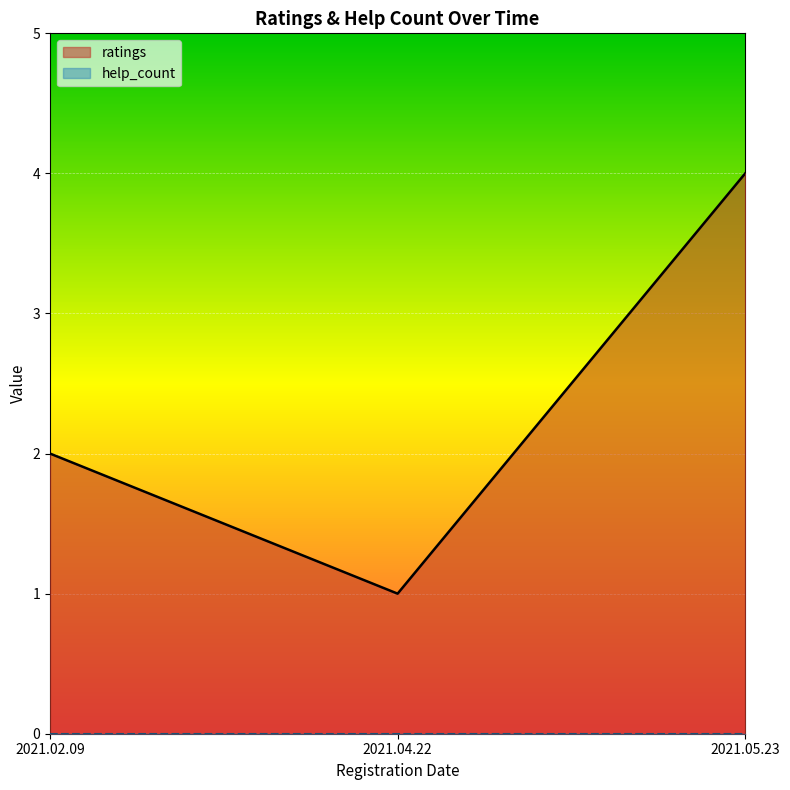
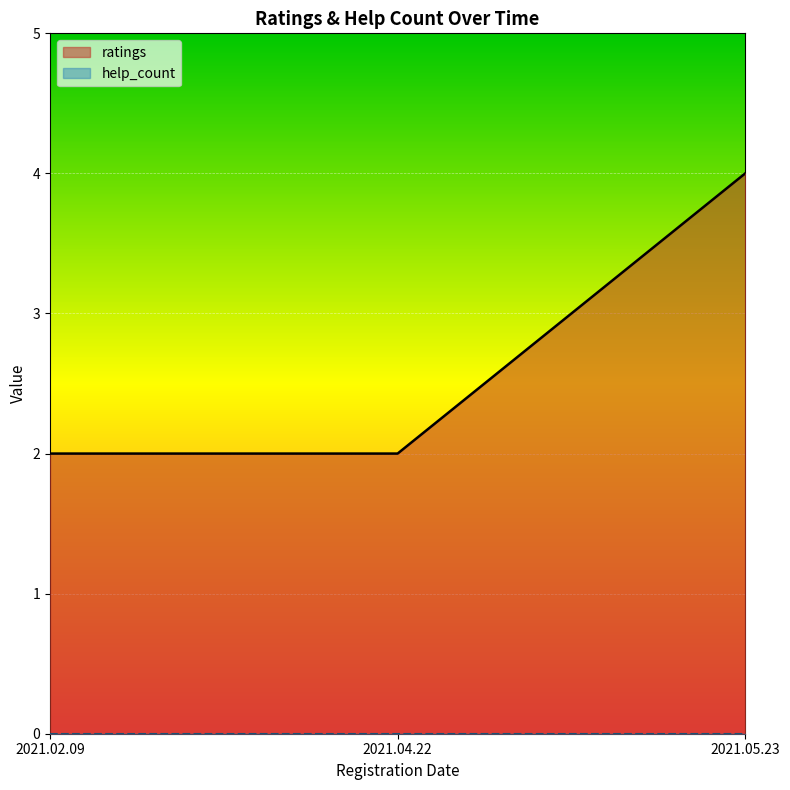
  {
    "ratings": {
      "2021.02.09": 2,
-     "2021.04.22": 1,
+     "2021.04.22": 2,
      "2021.05.23": 4
    },
    "help_count": {
      "2021.02.09": 0,
      "2021.04.22": 0,
      "2021.05.23": 0
    }
  }
